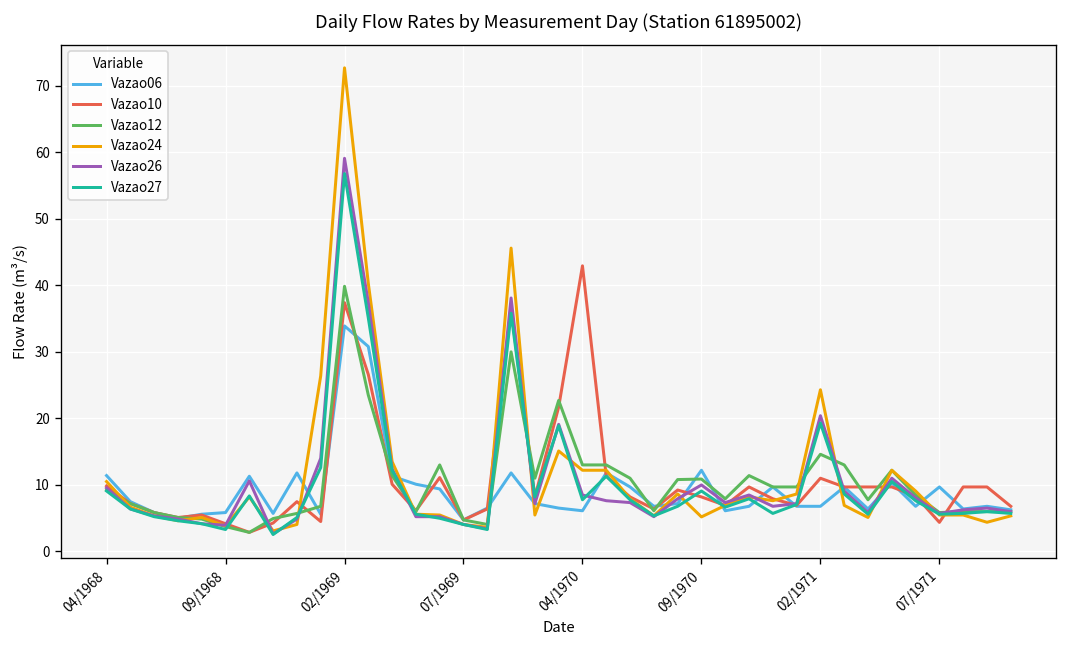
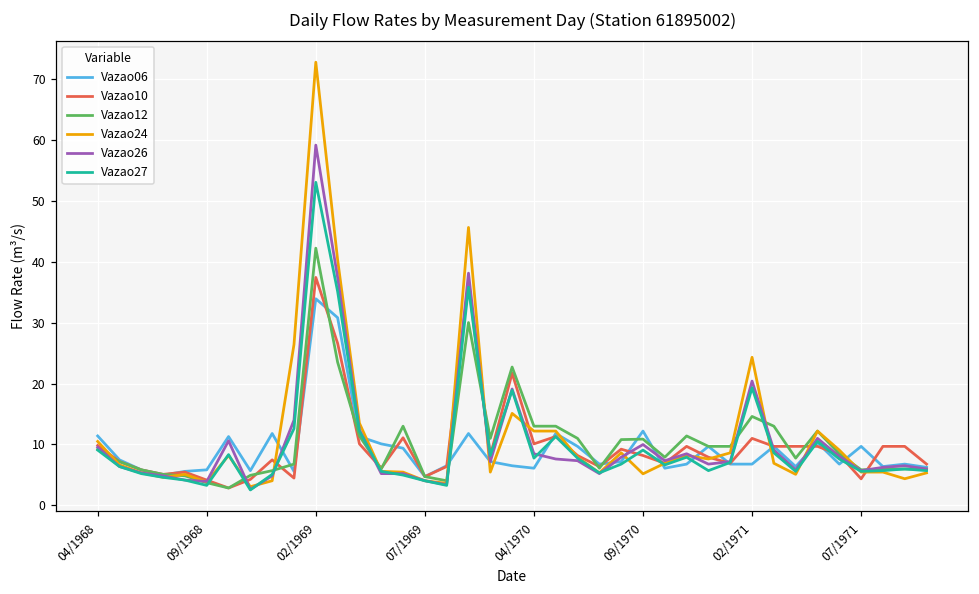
  {
    "Vazao06": {
      "04/1968": 11,
      "09/1968": 6,
      "02/1969": 34,
      "04/1970": 6,
      "09/1970": 12,
      "02/1971": 7,
      "07/1971": 10
    },
    "Vazao10": {
      "02/1969": 37,
-     "04/1970": 43,
+     "04/1970": 10,
      "09/1970": 8,
      "02/1971": 11,
      "07/1971": 4
    },
    "Vazao12": {
-     "02/1969": 40,
+     "02/1969": 42,
      "04/1970": 13,
      "09/1970": 11,
      "02/1971": 15
    },
    "Vazao24": {
      "04/1968": 11,
      "02/1969": 73,
      "04/1970": 12,
      "09/1970": 5,
      "02/1971": 24
    },
    "Vazao26": {
      "02/1969": 59,
      "04/1970": 8,
      "09/1970": 10,
      "02/1971": 20
    },
    "Vazao27": {
-     "02/1969": 57,
+     "02/1969": 53,
      "04/1970": 8,
      "09/1970": 9,
      "02/1971": 19
    }
  }
